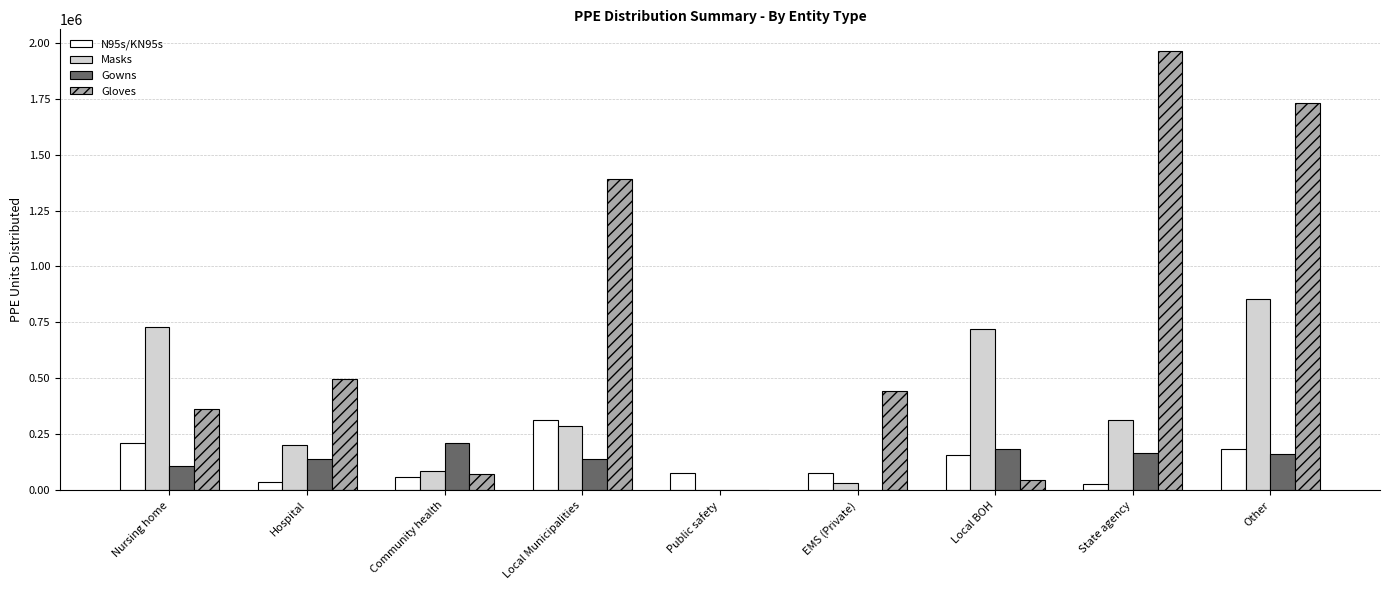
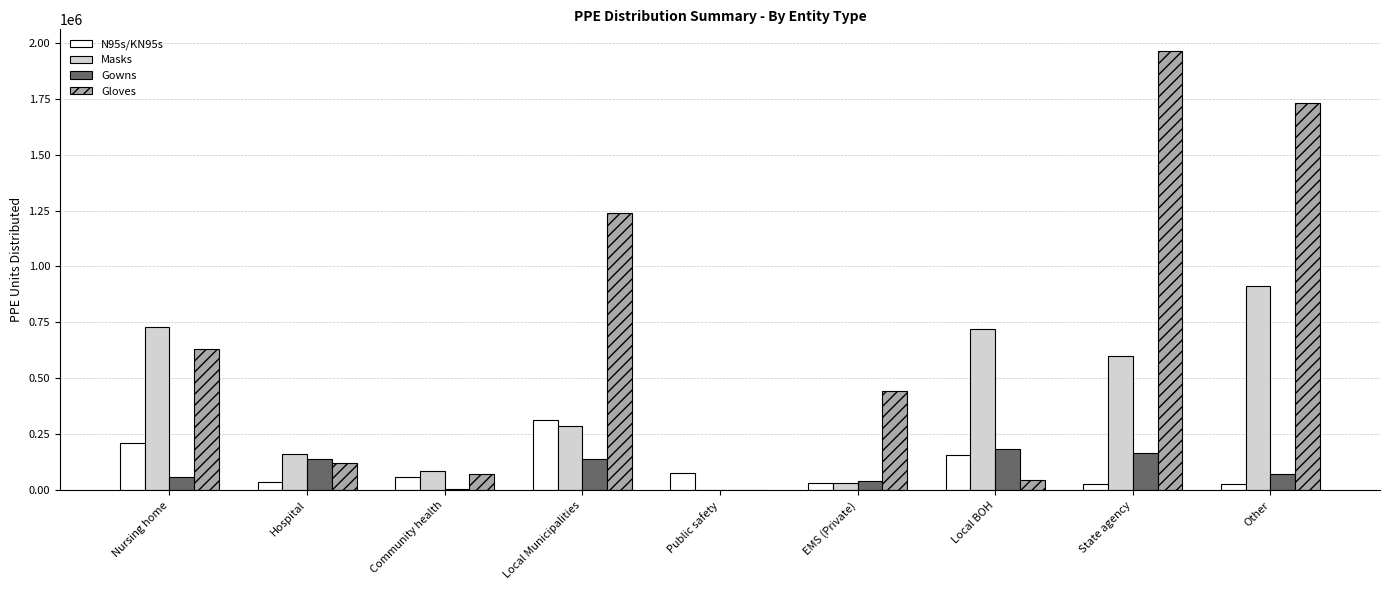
  {
    "N95s/KN95s": {
      "Nursing home": 210000,
      "Hospital": 40000,
      "Community health": 60000,
      "Local Municipalities": 310000,
      "Public safety": 80000,
-     "EMS (Private)": 80000,
+     "EMS (Private)": 30000,
      "Local BOH": 160000,
      "State agency": 30000,
-     "Other": 180000
+     "Other": 30000
    },
    "Masks": {
      "Nursing home": 730000,
-     "Hospital": 200000,
+     "Hospital": 160000,
      "Community health": 90000,
      "Local Municipalities": 290000,
      "Public safety": 0,
      "EMS (Private)": 30000,
      "Local BOH": 720000,
-     "State agency": 320000,
-     "Other": 850000
+     "State agency": 600000,
+     "Other": 910000
    },
    "Gowns": {
-     "Nursing home": 110000,
+     "Nursing home": 60000,
      "Hospital": 140000,
-     "Community health": 210000,
+     "Community health": 10000,
      "Local Municipalities": 140000,
      "Public safety": 0,
-     "EMS (Private)": 0,
+     "EMS (Private)": 40000,
      "Local BOH": 190000,
      "State agency": 170000,
-     "Other": 160000
+     "Other": 70000
    },
    "Gloves": {
-     "Nursing home": 360000,
-     "Hospital": 500000,
+     "Nursing home": 630000,
+     "Hospital": 120000,
      "Community health": 70000,
-     "Local Municipalities": 1390000,
+     "Local Municipalities": 1240000,
      "Public safety": 0,
      "EMS (Private)": 440000,
      "Local BOH": 50000,
      "State agency": 1960000,
      "Other": 1730000
    }
  }
